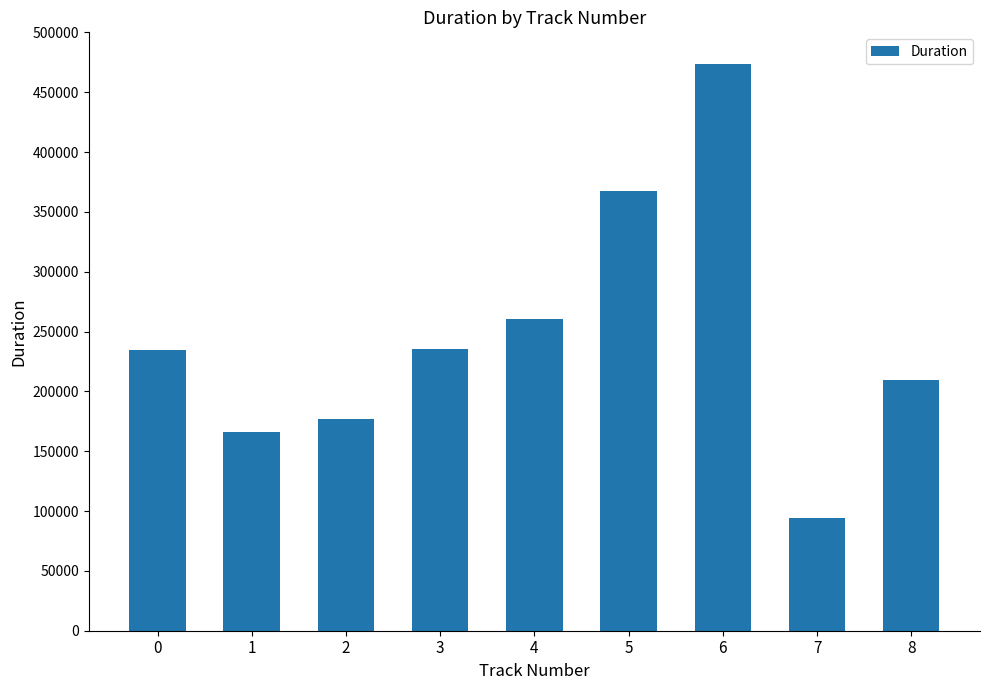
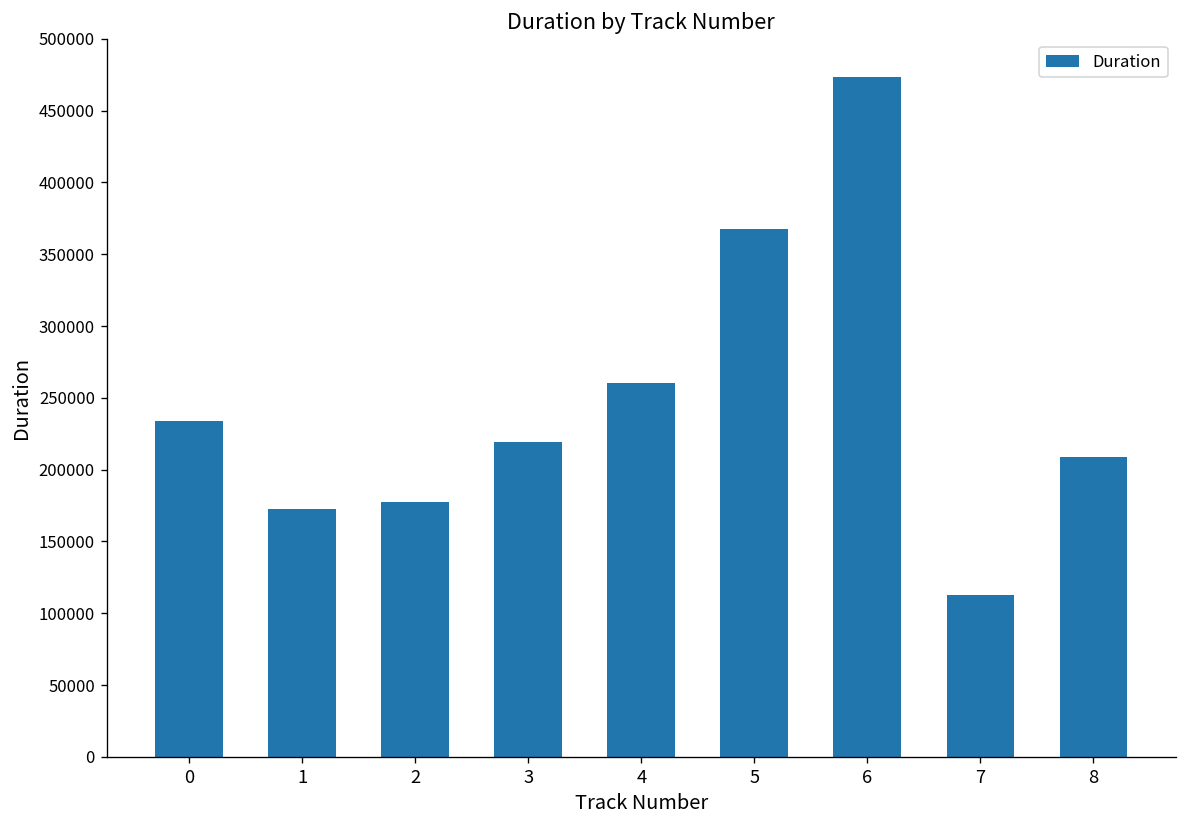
  {
    "0": 234000,
-   "1": 166000,
+   "1": 173000,
    "2": 177000,
-   "3": 235000,
+   "3": 219000,
    "4": 261000,
    "5": 367000,
    "6": 473000,
-   "7": 94000,
+   "7": 113000,
    "8": 209000
  }
